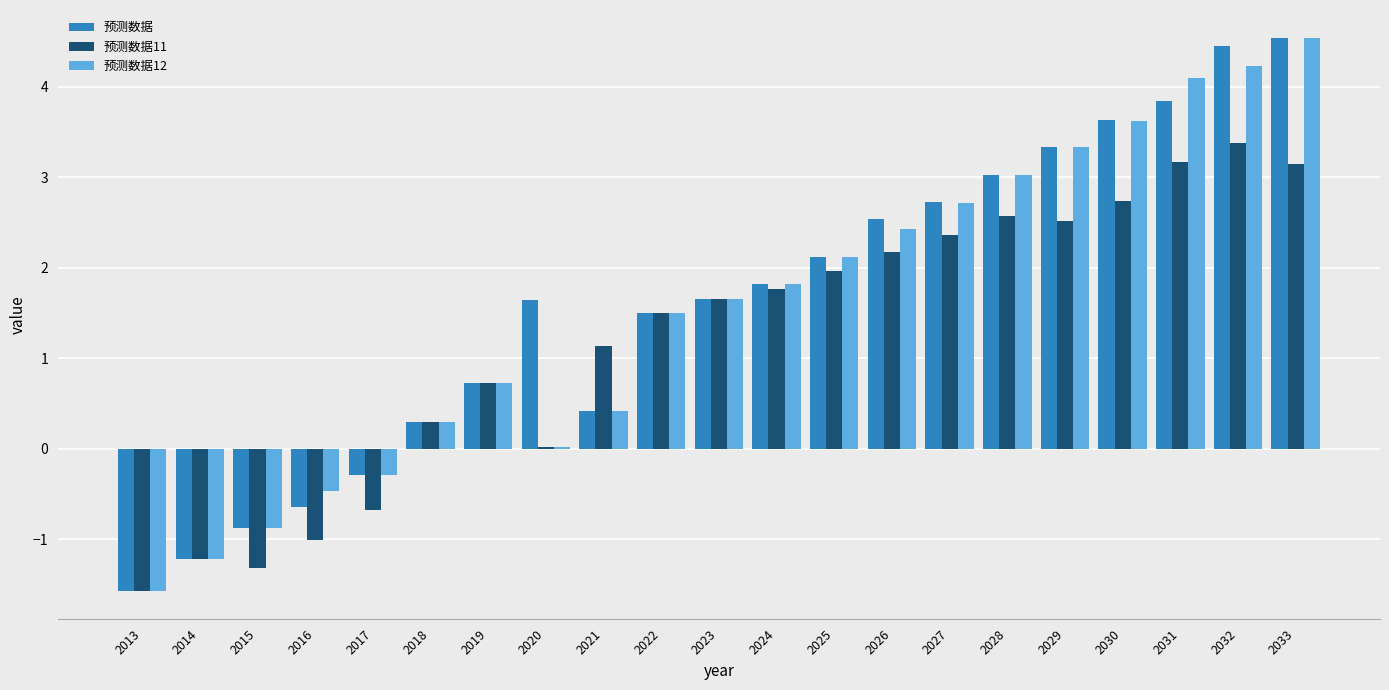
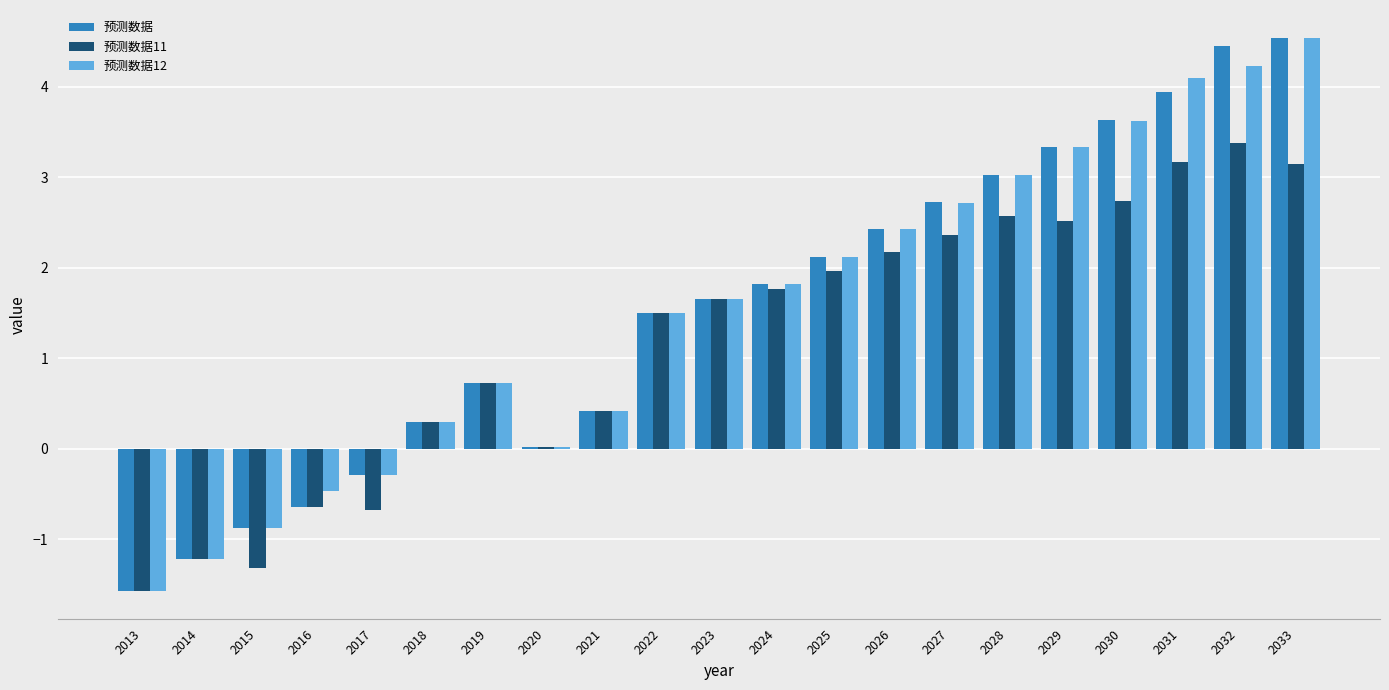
  {
    "预测数据": {
      "2013": -1.6,
      "2014": -1.2,
      "2015": -0.9,
      "2016": -0.6,
      "2017": -0.3,
      "2018": 0.3,
      "2019": 0.7,
-     "2020": 1.6,
+     "2020": 0.0,
      "2021": 0.4,
      "2022": 1.5,
      "2023": 1.7,
      "2024": 1.8,
      "2025": 2.1,
-     "2026": 2.5,
+     "2026": 2.4,
      "2027": 2.7,
      "2028": 3.0,
      "2029": 3.3,
      "2030": 3.6,
-     "2031": 3.8,
+     "2031": 3.9,
      "2032": 4.5,
      "2033": 4.5
    },
    "预测数据11": {
      "2013": -1.6,
      "2014": -1.2,
      "2015": -1.3,
-     "2016": -1.0,
+     "2016": -0.6,
      "2017": -0.7,
      "2018": 0.3,
      "2019": 0.7,
-     "2021": 1.1,
+     "2021": 0.4,
      "2022": 1.5,
      "2023": 1.7,
      "2024": 1.8,
      "2025": 2.0,
      "2026": 2.2,
      "2027": 2.4,
      "2028": 2.6,
      "2029": 2.5,
      "2030": 2.7,
      "2031": 3.2,
      "2032": 3.4,
      "2033": 3.1
    },
    "预测数据12": {
      "2013": -1.6,
      "2014": -1.2,
      "2015": -0.9,
      "2016": -0.5,
      "2017": -0.3,
      "2018": 0.3,
      "2019": 0.7,
      "2021": 0.4,
      "2022": 1.5,
      "2023": 1.7,
      "2024": 1.8,
      "2025": 2.1,
      "2026": 2.4,
      "2027": 2.7,
      "2028": 3.0,
      "2029": 3.3,
      "2030": 3.6,
      "2031": 4.1,
      "2032": 4.2,
      "2033": 4.5
    }
  }
